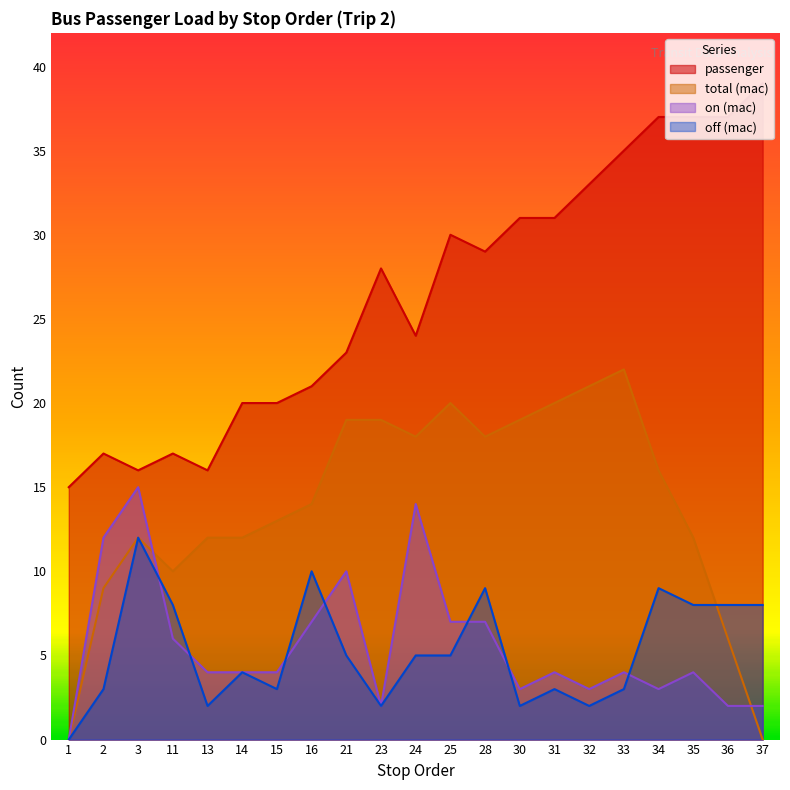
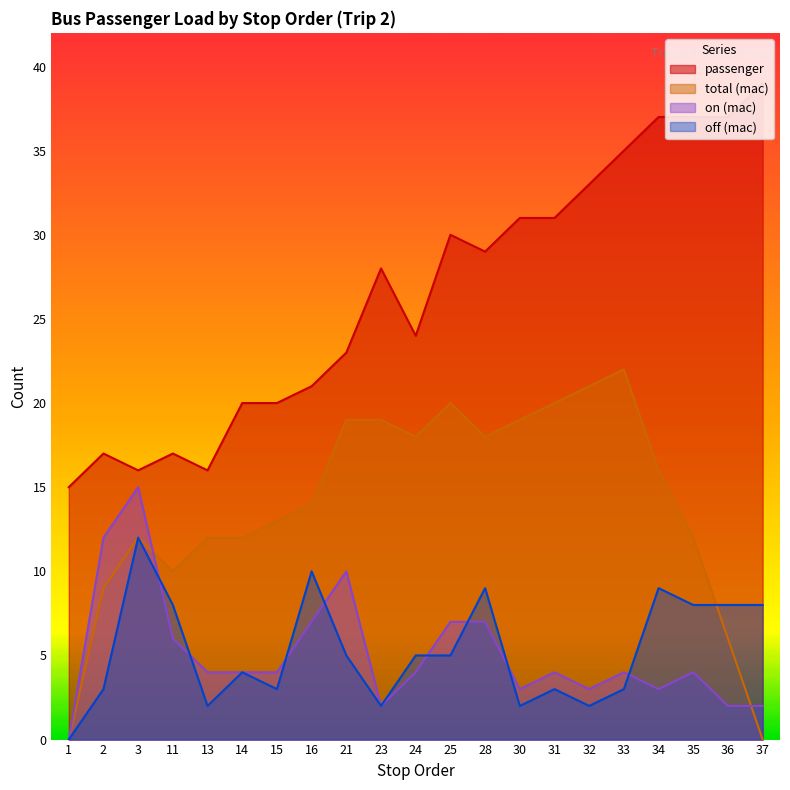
  {
    "passenger": {
      "1": 15,
      "2": 17,
      "3": 16,
      "11": 17,
      "13": 16,
      "14": 20,
      "15": 20,
      "16": 21,
      "21": 23,
      "23": 28,
      "24": 24,
      "25": 30,
      "28": 29,
      "30": 31,
      "31": 31,
      "32": 33,
      "33": 35,
      "34": 37
    },
    "total (mac)": {
      "2": 9,
      "11": 10,
      "13": 12,
      "14": 12,
      "15": 13,
      "16": 14,
      "21": 19,
      "23": 19,
      "24": 18,
      "25": 20,
      "28": 18,
      "30": 19,
      "31": 20,
      "32": 21,
      "33": 22,
      "34": 16,
      "35": 12,
      "36": 6,
      "37": 0
    },
    "on (mac)": {
      "2": 12,
      "3": 15,
      "11": 6,
      "13": 4,
      "15": 4,
      "16": 7,
      "21": 10,
-     "24": 14,
+     "24": 4,
      "25": 7,
      "28": 7,
      "30": 3,
      "31": 4,
      "32": 3,
      "33": 4,
      "34": 3,
      "35": 4,
      "36": 2,
      "37": 2
    },
    "off (mac)": {
      "2": 3,
      "11": 8,
      "13": 2,
      "15": 3,
      "16": 10,
      "21": 5,
      "24": 5,
      "25": 5,
      "28": 9,
      "30": 2,
      "31": 3,
      "32": 2,
      "33": 3,
      "34": 9,
      "35": 8,
      "36": 8,
      "37": 8
    }
  }
